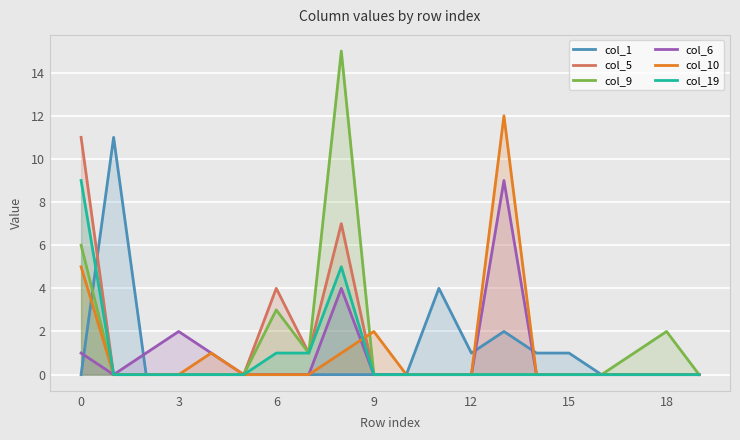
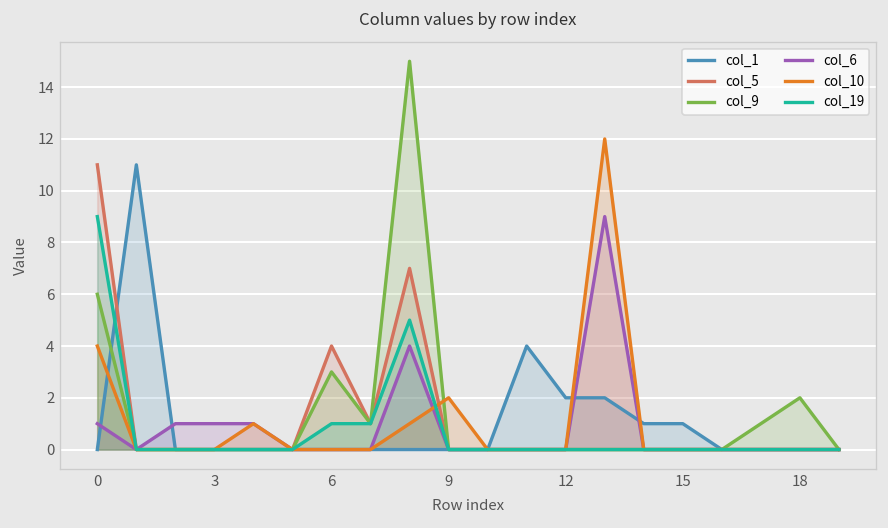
  {
    "col_1": {
      "0": 0,
-     "12": 1,
+     "12": 2,
      "15": 1
    },
    "col_5": {
      "0": 11,
      "6": 4
    },
    "col_9": {
      "0": 6,
      "6": 3,
      "18": 2
    },
    "col_6": {
      "0": 1,
-     "3": 2
+     "3": 1
    },
    "col_10": {
-     "0": 5,
+     "0": 4,
      "9": 2
    },
    "col_19": {
      "0": 9,
      "6": 1
    }
  }
